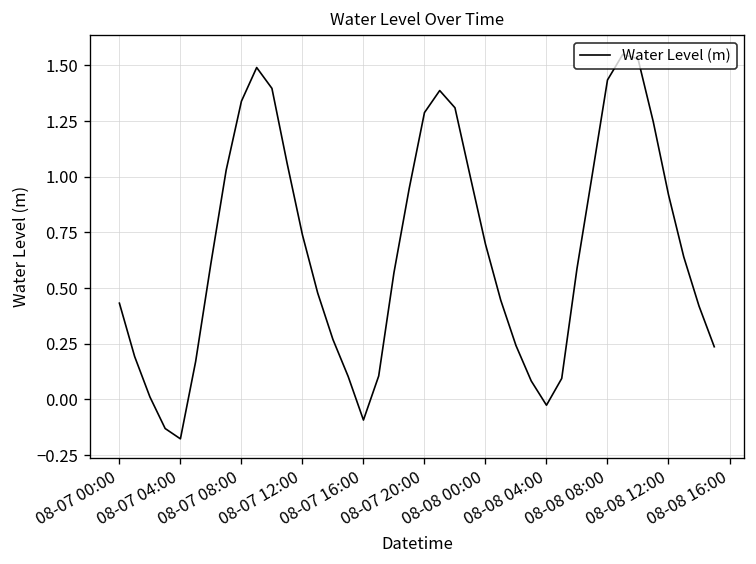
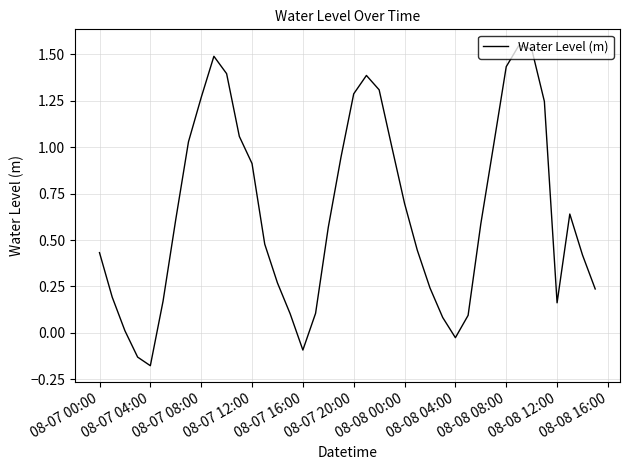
  {
    "08-07 00:00": 0.43,
    "08-07 04:00": -0.18,
-   "08-07 08:00": 1.34,
-   "08-07 12:00": 0.74,
+   "08-07 08:00": 1.27,
+   "08-07 12:00": 0.91,
    "08-07 16:00": -0.09,
    "08-07 20:00": 1.29,
    "08-08 00:00": 0.70,
    "08-08 04:00": -0.03,
    "08-08 08:00": 1.43,
-   "08-08 12:00": 0.92
+   "08-08 12:00": 0.16
  }
